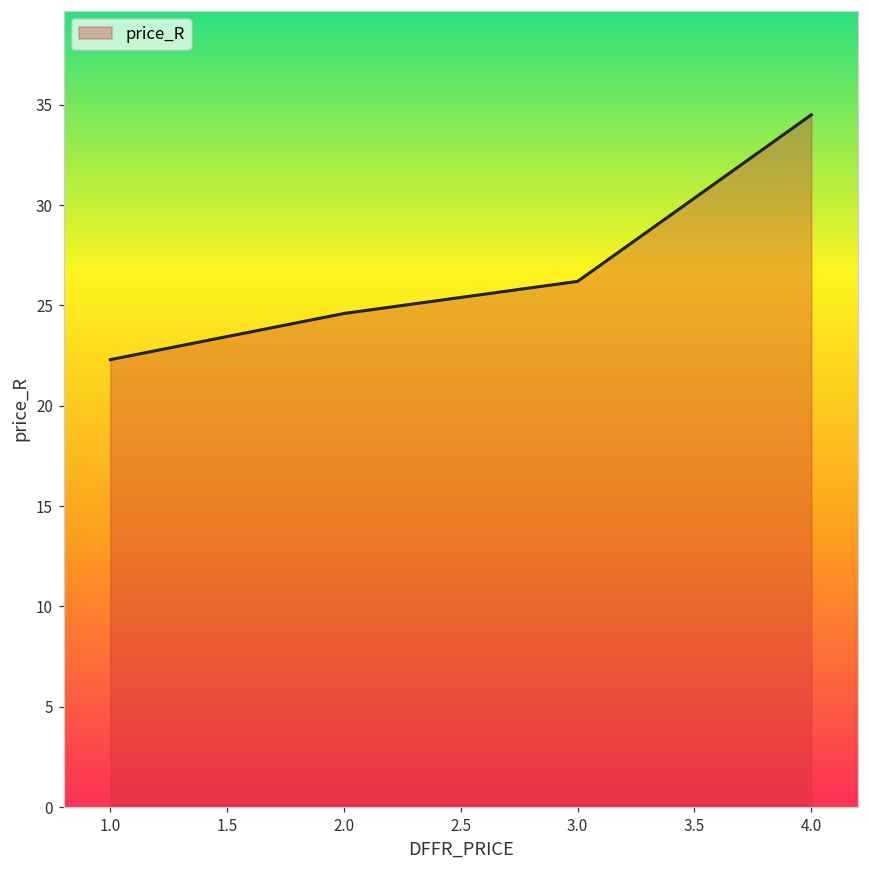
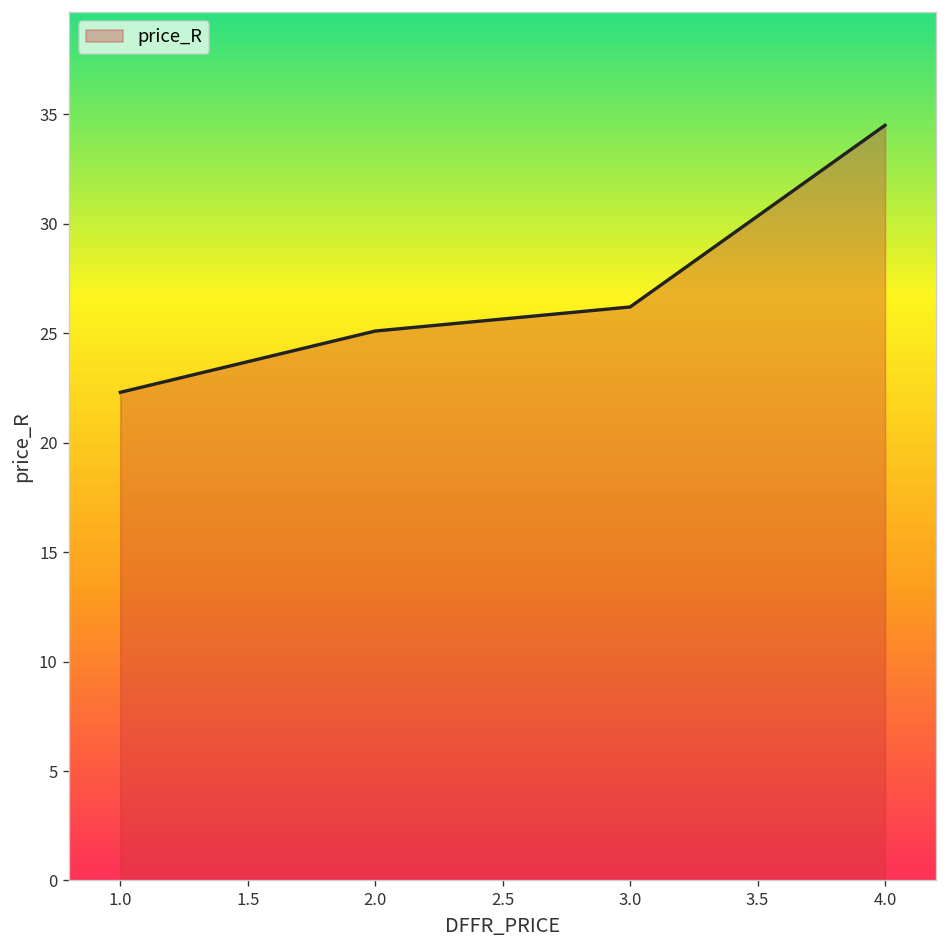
  {
    "1.0": 22.3,
-   "2.0": 24.6,
+   "2.0": 25.1,
    "3.0": 26.2,
    "4.0": 34.5
  }
